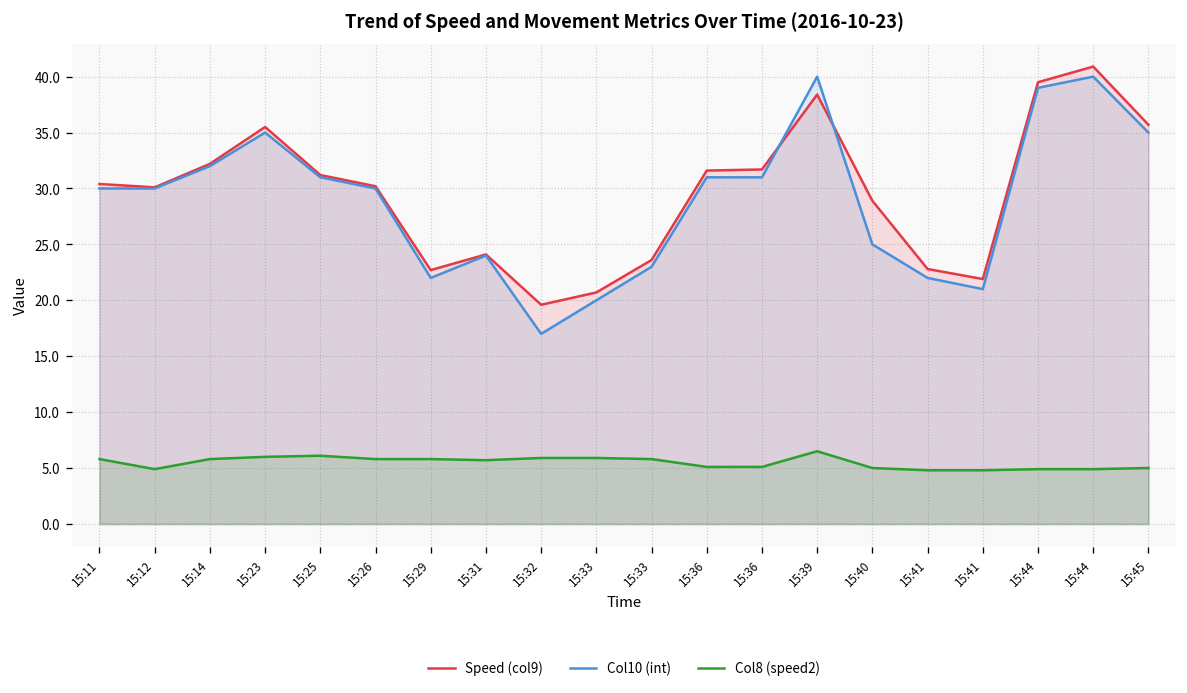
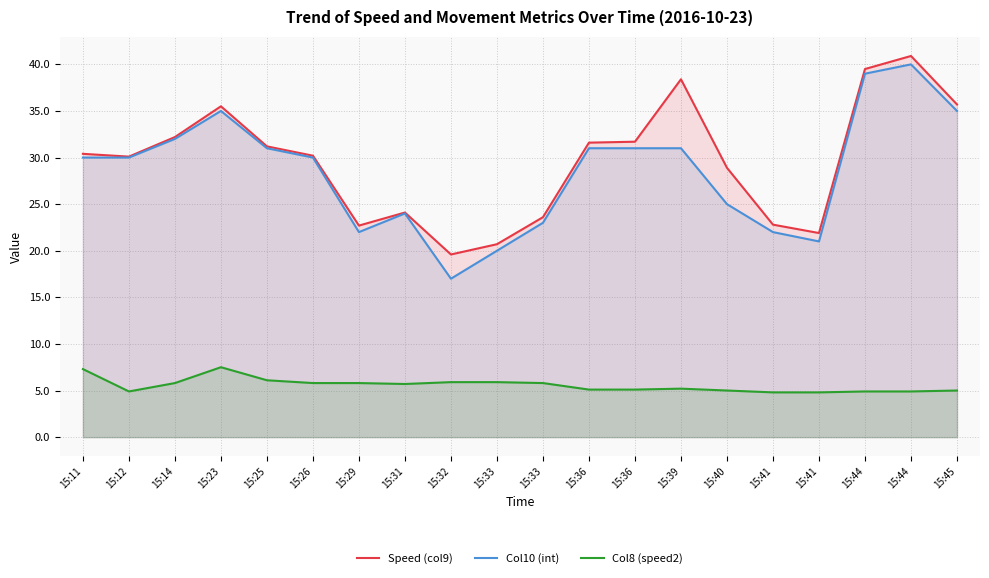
  {
    "Speed (col9)": {
      "15:11": 30,
      "15:23": 36,
      "15:29": 23,
      "15:32": 20,
      "15:39": 38,
      "15:40": 29,
      "15:45": 36
    },
    "Col10 (int)": {
      "15:11": 30,
      "15:23": 35,
      "15:29": 22,
      "15:32": 17,
-     "15:39": 40,
+     "15:39": 31,
      "15:40": 25,
      "15:45": 35
    },
    "Col8 (speed2)": {
-     "15:11": 6,
+     "15:11": 7,
      "15:12": 5,
      "15:14": 6,
-     "15:23": 6,
+     "15:23": 8,
      "15:25": 6,
      "15:26": 6,
      "15:29": 6,
      "15:31": 6,
      "15:32": 6,
-     "15:39": 7,
+     "15:39": 5,
      "15:40": 5,
      "15:45": 5
    }
  }
